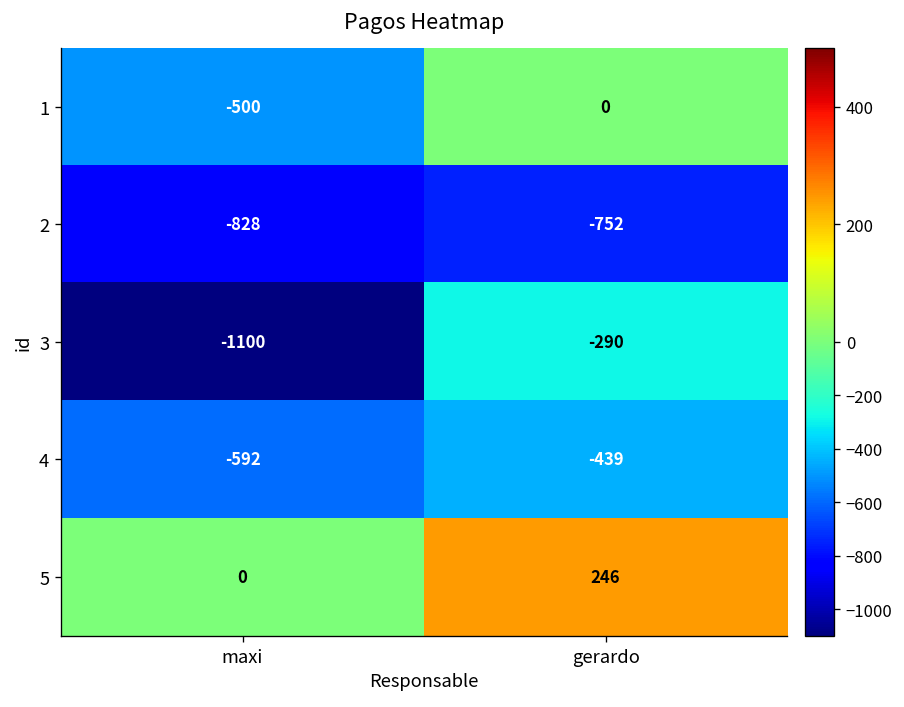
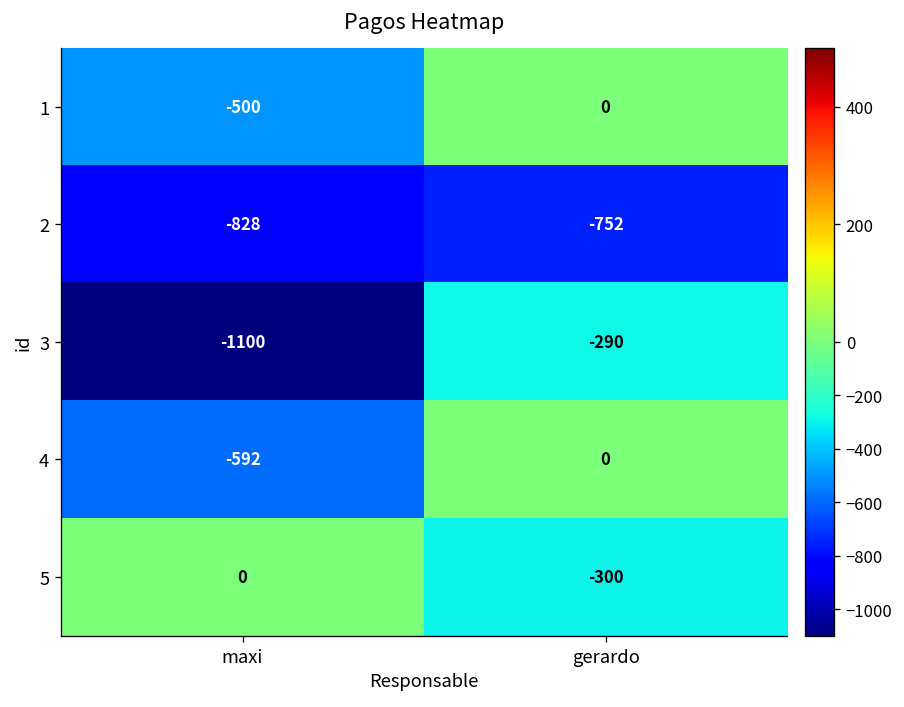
  {
    "1": {
      "maxi": -500,
      "gerardo": 0
    },
    "2": {
      "maxi": -828,
      "gerardo": -752
    },
    "3": {
      "maxi": -1100,
      "gerardo": -290
    },
    "4": {
      "maxi": -592,
-     "gerardo": -439
+     "gerardo": 0
    },
    "5": {
      "maxi": 0,
-     "gerardo": 246
+     "gerardo": -300
    }
  }
